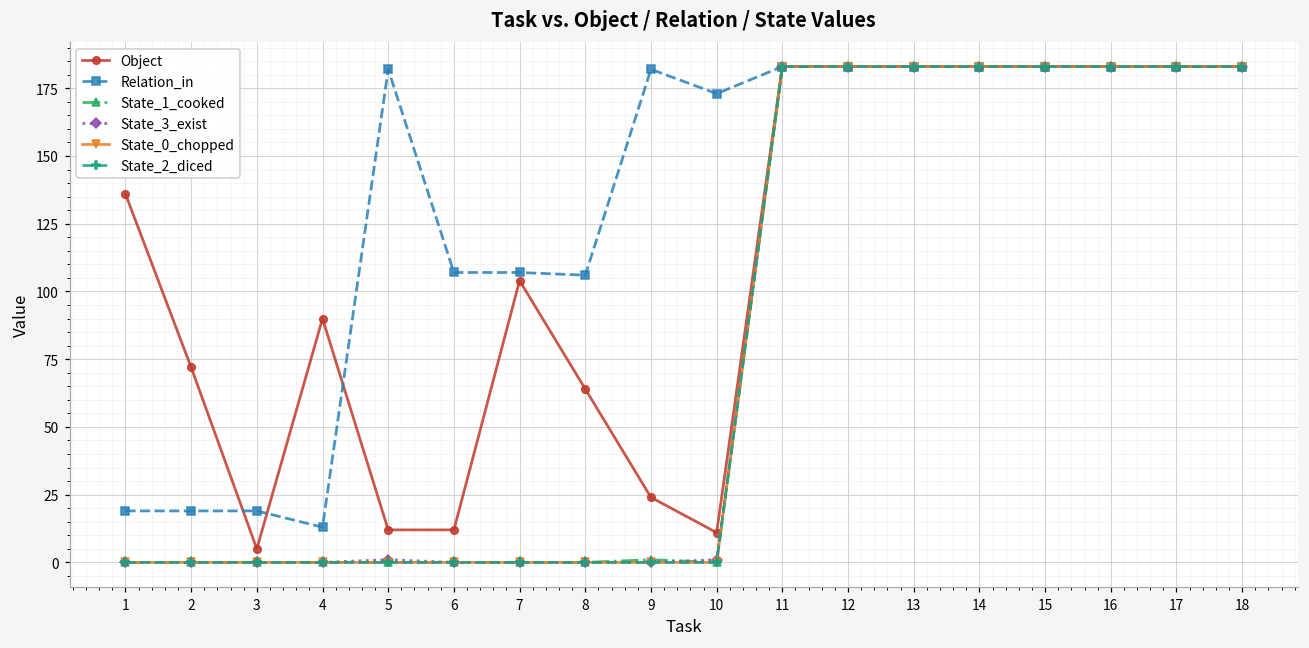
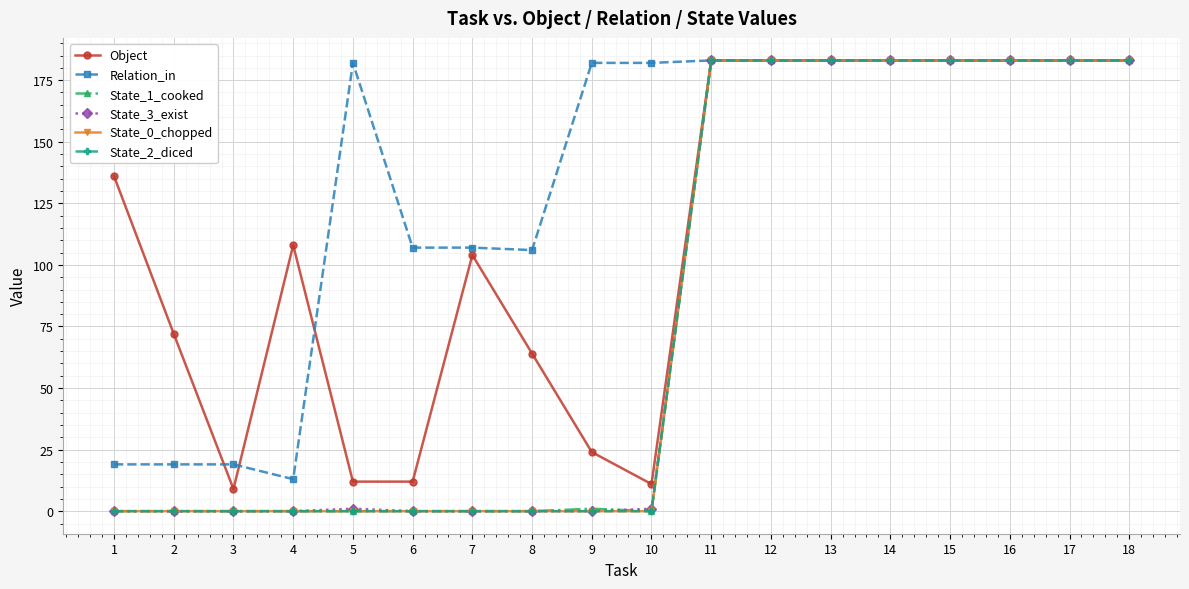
  {
    "Object": {
      "1": 136,
      "2": 72,
-     "3": 5,
-     "4": 90,
+     "3": 9,
+     "4": 108,
      "5": 12,
      "6": 12,
      "7": 104,
      "8": 64,
      "9": 24,
      "10": 11
    },
    "Relation_in": {
      "1": 19,
      "2": 19,
      "3": 19,
      "4": 13,
      "5": 182,
      "6": 107,
      "7": 107,
      "8": 106,
      "9": 182,
-     "10": 173
+     "10": 182
    },
    "State_3_exist": {
      "5": 1,
      "10": 1
    }
  }
